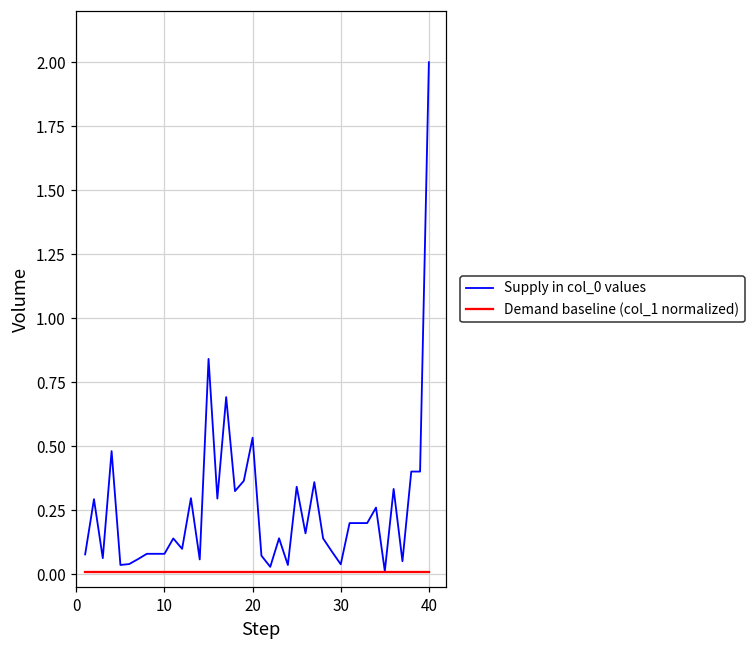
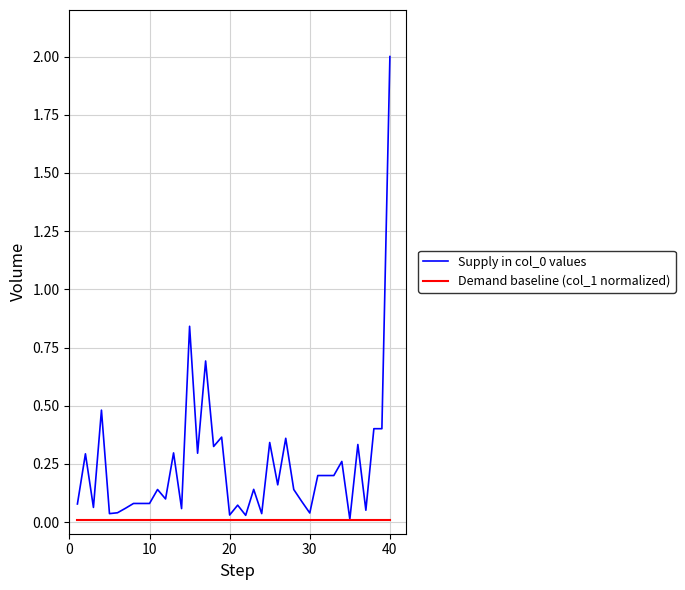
  {
    "Supply in col_0 values": {
      "10": 0.08,
-     "20": 0.53,
+     "20": 0.03,
      "30": 0.04,
      "40": 2.00
    },
    "Demand baseline (col_1 normalized)": {
      "10": 0.01,
      "20": 0.01,
      "30": 0.01,
      "40": 0.01
    }
  }
